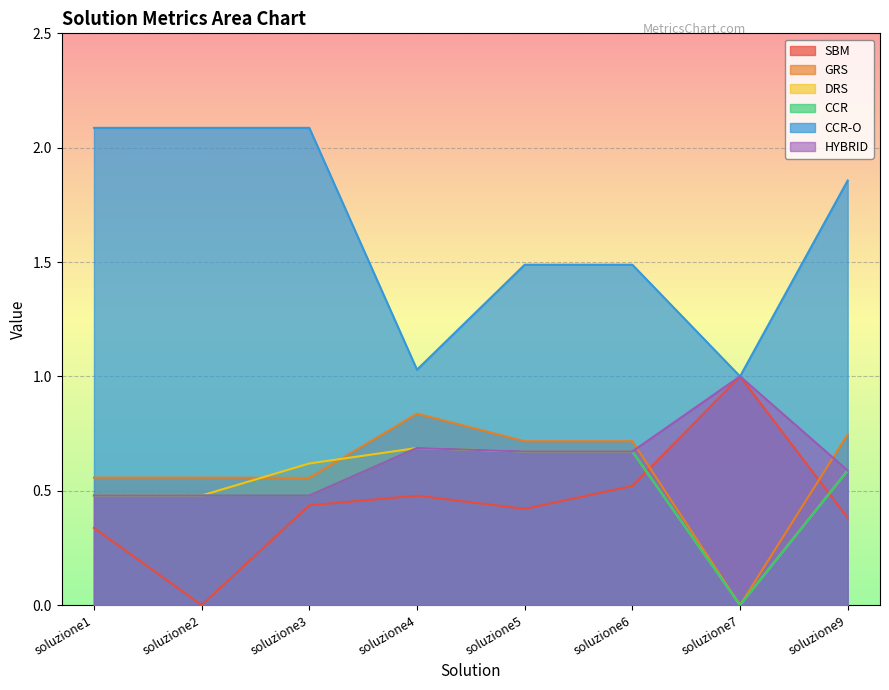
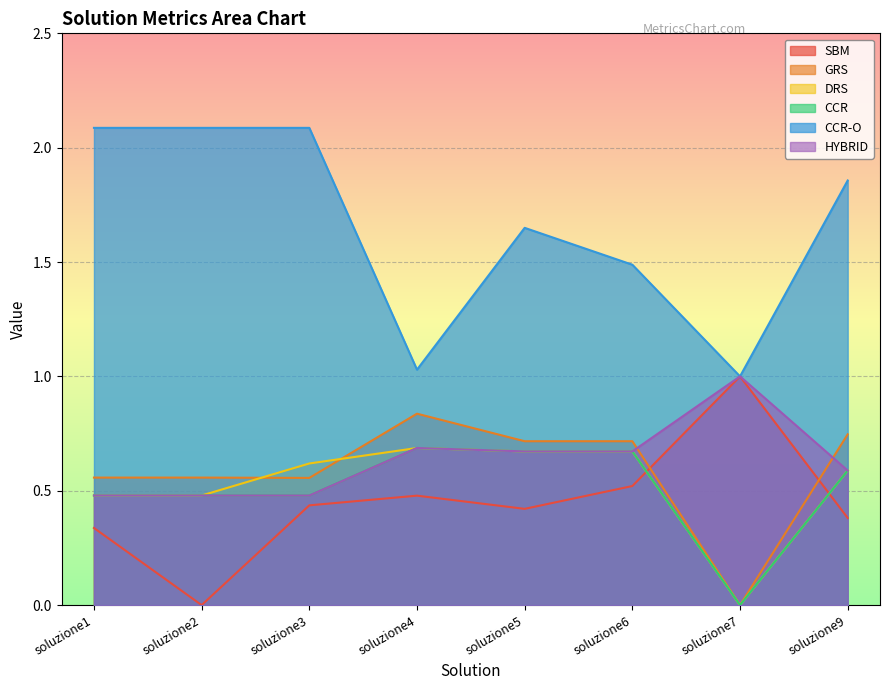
  {
    "DRS": {
      "soluzione3": 0.62
    },
    "CCR-O": {
      "soluzione1": 2.09,
      "soluzione2": 2.09,
      "soluzione3": 2.09,
      "soluzione4": 1.03,
-     "soluzione5": 1.49,
+     "soluzione5": 1.65,
      "soluzione6": 1.49,
      "soluzione9": 1.86
    }
  }
